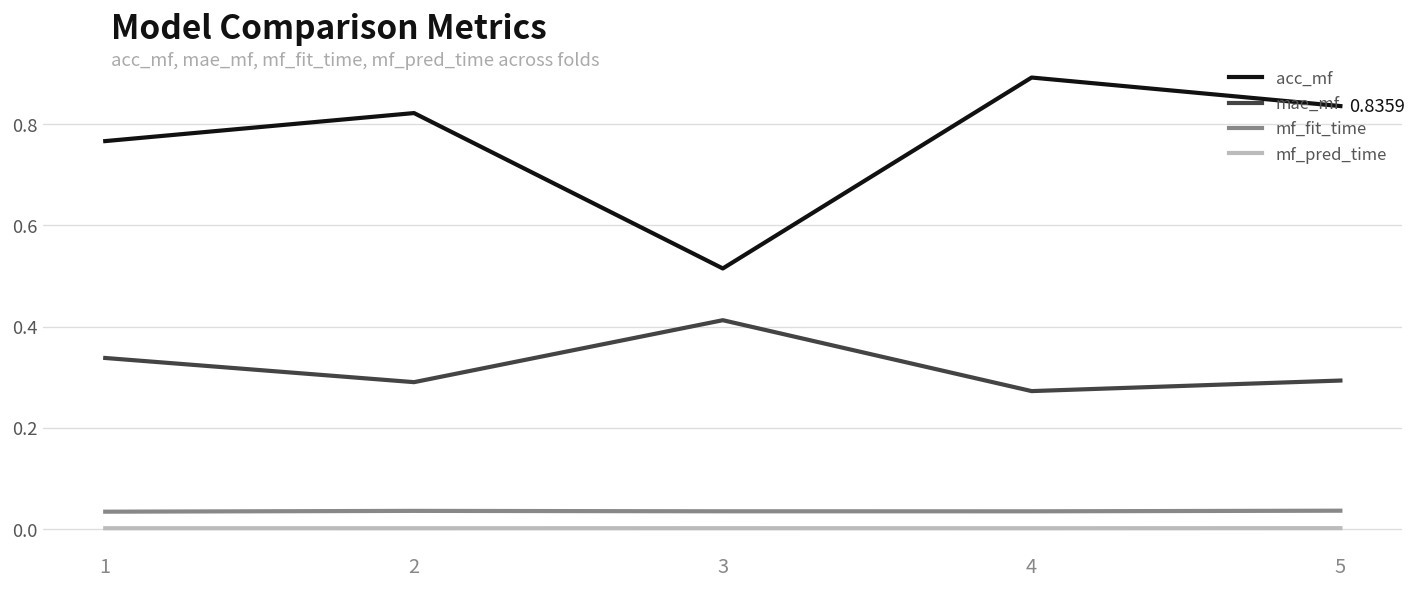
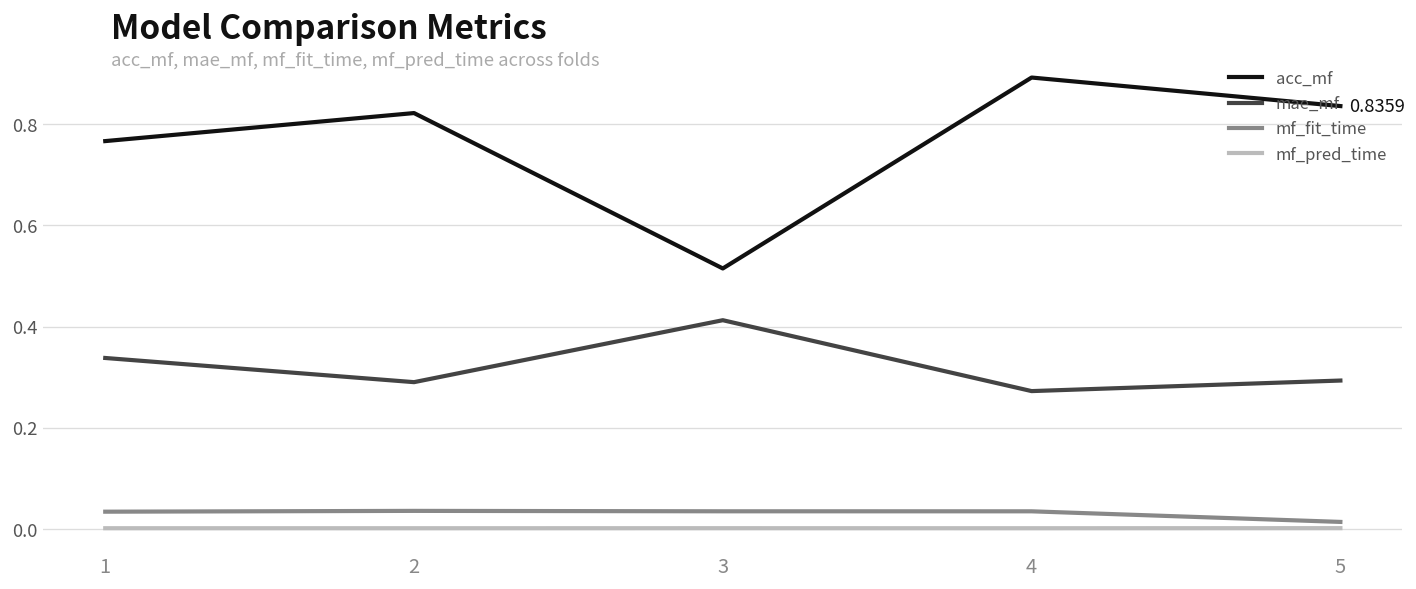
  {
    "acc_mf": {
      "5": 0.8359
    },
    "mae_mf": {
      "1": 0.34,
      "2": 0.29,
      "3": 0.41,
      "4": 0.27,
      "5": 0.29
    },
    "mf_fit_time": {
      "1": 0.03,
      "2": 0.04,
      "3": 0.04,
      "4": 0.04,
-     "5": 0.04
+     "5": 0.01
    },
    "mf_pred_time": {
      "1": 0.00,
      "2": 0.00,
      "3": 0.00,
      "4": 0.00,
      "5": 0.00
    }
  }
